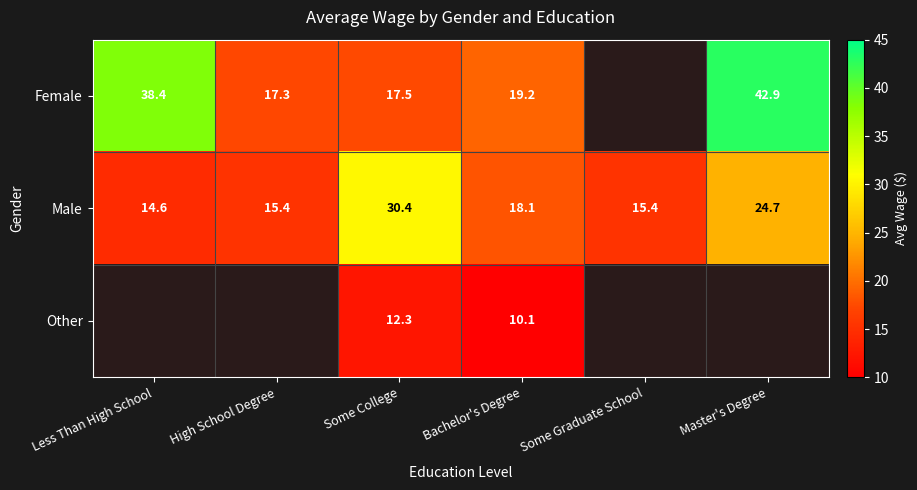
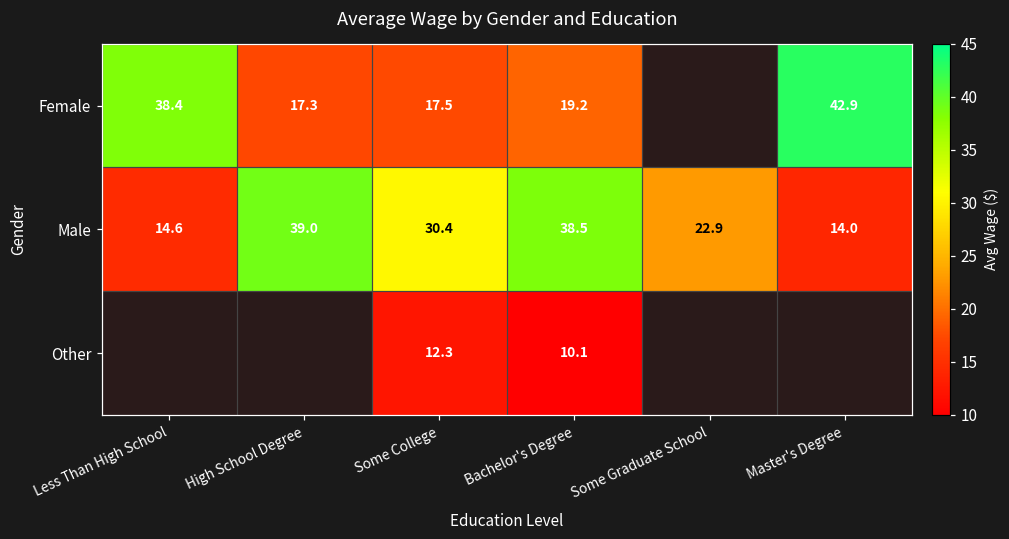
  {
    "Female": {
      "Less Than High School": 38.4,
      "High School Degree": 17.3,
      "Some College": 17.5,
      "Bachelor's Degree": 19.2,
      "Master's Degree": 42.9
    },
    "Male": {
      "Less Than High School": 14.6,
-     "High School Degree": 15.4,
+     "High School Degree": 39.0,
      "Some College": 30.4,
-     "Bachelor's Degree": 18.1,
-     "Some Graduate School": 15.4,
-     "Master's Degree": 24.7
+     "Bachelor's Degree": 38.5,
+     "Some Graduate School": 22.9,
+     "Master's Degree": 14.0
    },
    "Other": {
      "Some College": 12.3,
      "Bachelor's Degree": 10.1
    }
  }
